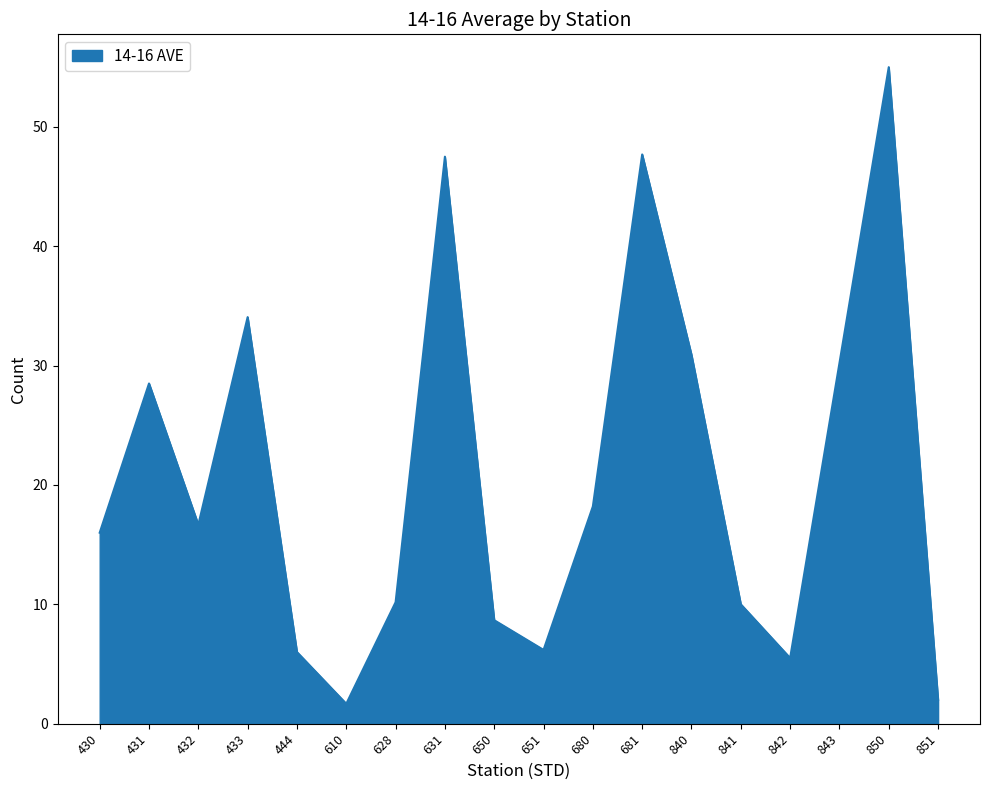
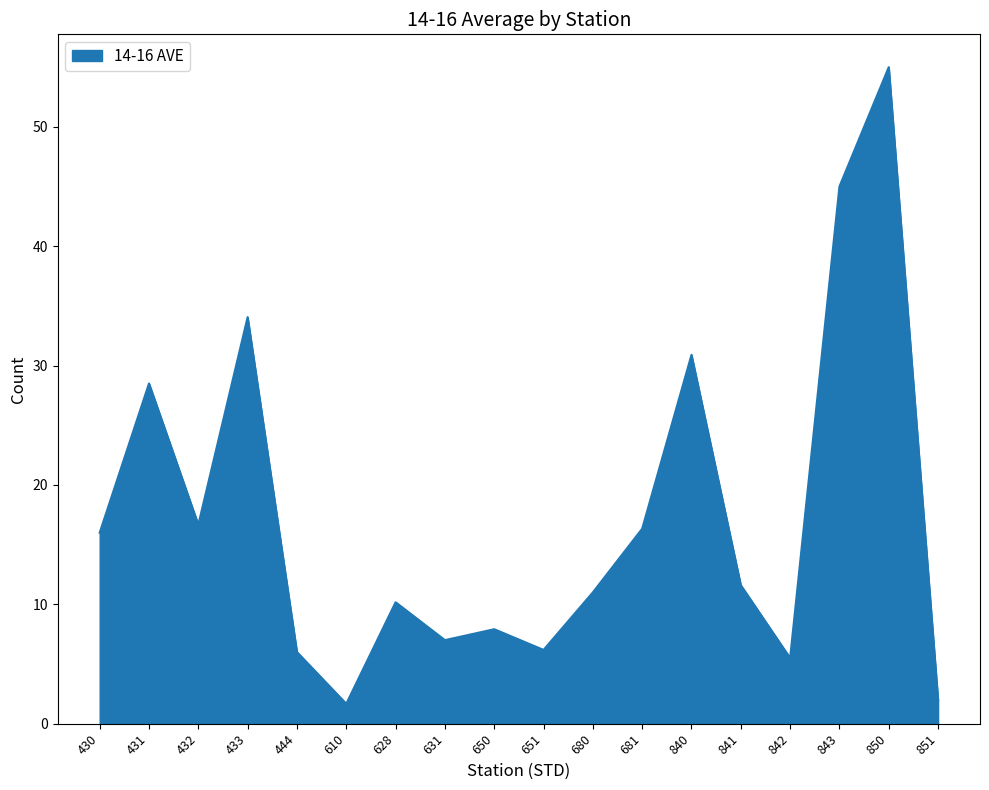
  {
    "430": 16.0,
    "431": 28.5,
    "432": 16.7,
    "433": 34.1,
    "444": 6.0,
    "610": 1.7,
    "628": 10.2,
-   "631": 47.5,
-   "650": 8.7,
+   "631": 7.0,
+   "650": 7.9,
    "651": 6.2,
-   "680": 18.2,
-   "681": 47.7,
+   "680": 11.0,
+   "681": 16.3,
    "840": 30.9,
-   "841": 10.0,
+   "841": 11.6,
    "842": 5.5,
-   "843": 30.2,
+   "843": 45.0,
    "850": 55.0,
    "851": 2.0
  }
